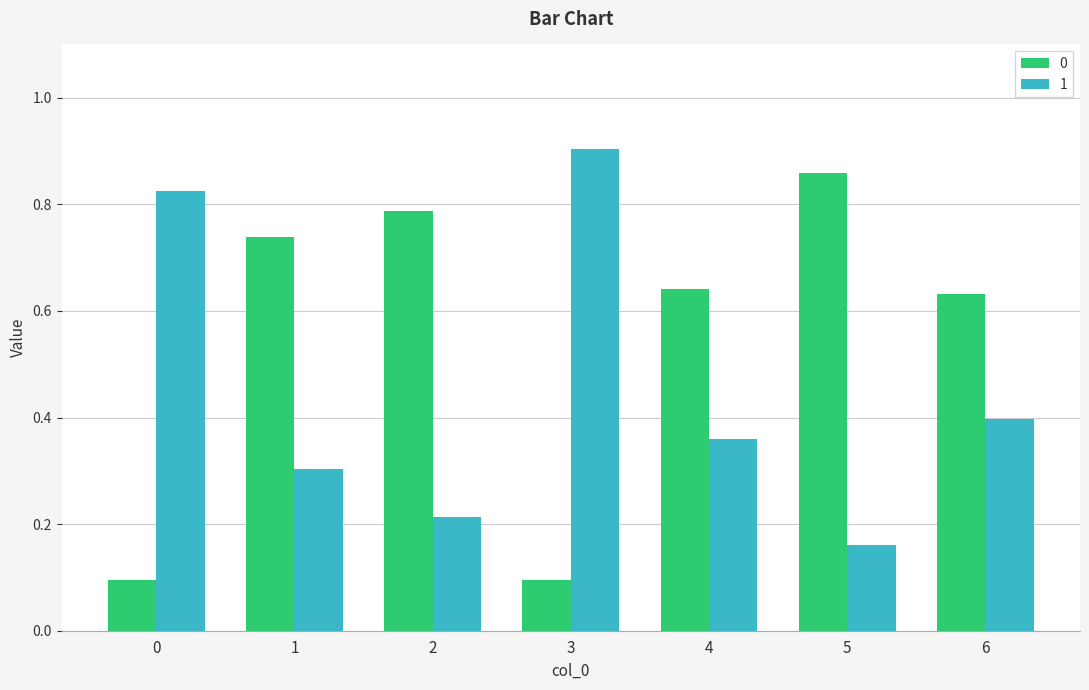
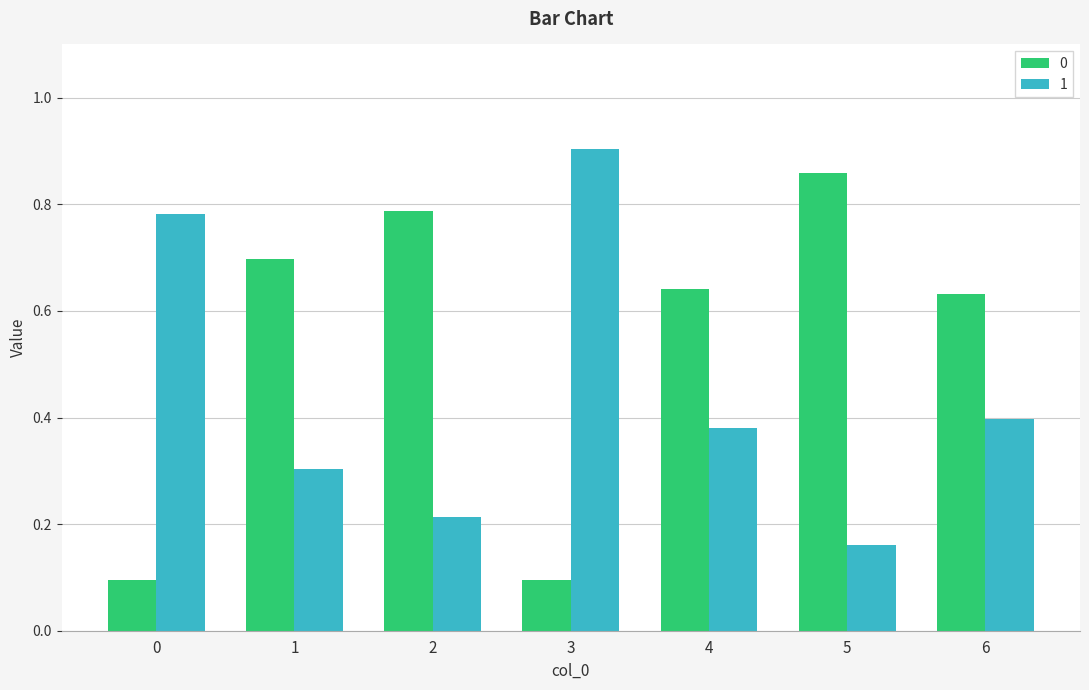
  {
    "0": {
      "0": 0.10,
-     "1": 0.74,
+     "1": 0.70,
      "2": 0.79,
      "3": 0.10,
      "4": 0.64,
      "5": 0.86,
      "6": 0.63
    },
    "1": {
-     "0": 0.83,
+     "0": 0.78,
      "1": 0.30,
      "2": 0.21,
      "3": 0.90,
-     "4": 0.36,
+     "4": 0.38,
      "5": 0.16,
      "6": 0.40
    }
  }
